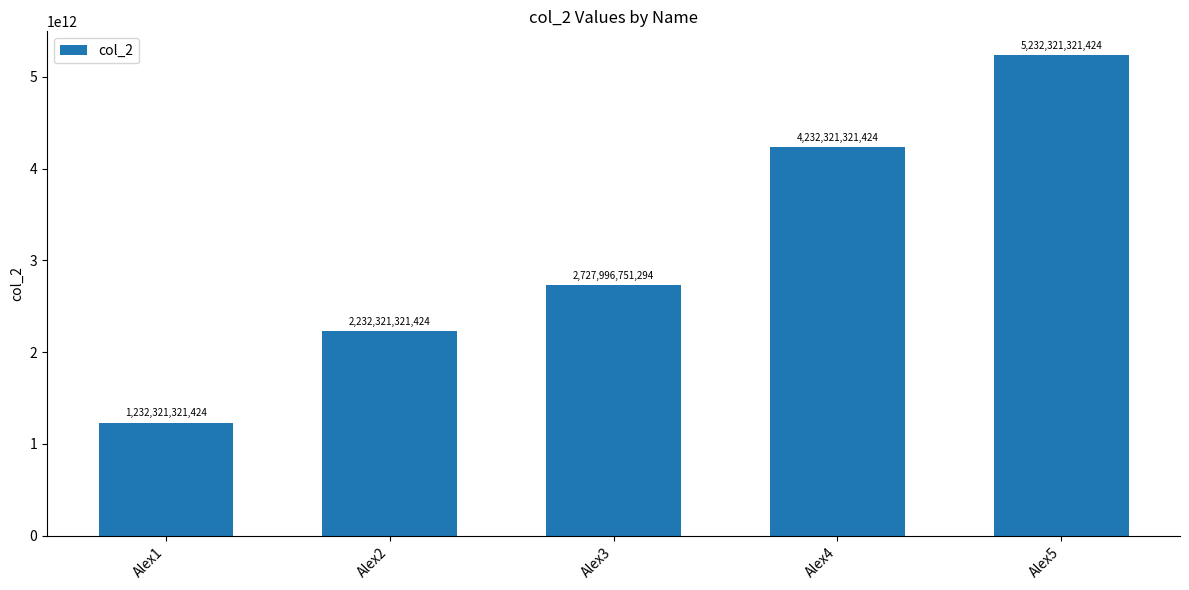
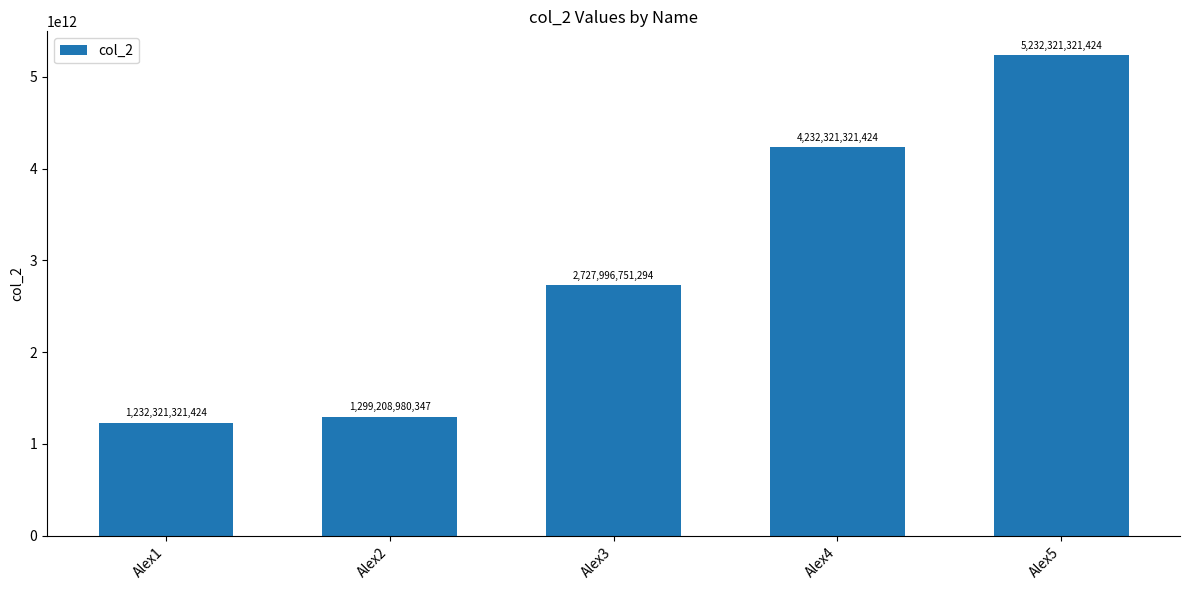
  {
    "Alex1": "1,232,321,321,424",
-   "Alex2": "2,232,321,321,424",
+   "Alex2": "1,299,208,980,347",
    "Alex3": "2,727,996,751,294",
    "Alex4": "4,232,321,321,424",
    "Alex5": "5,232,321,321,424"
  }
